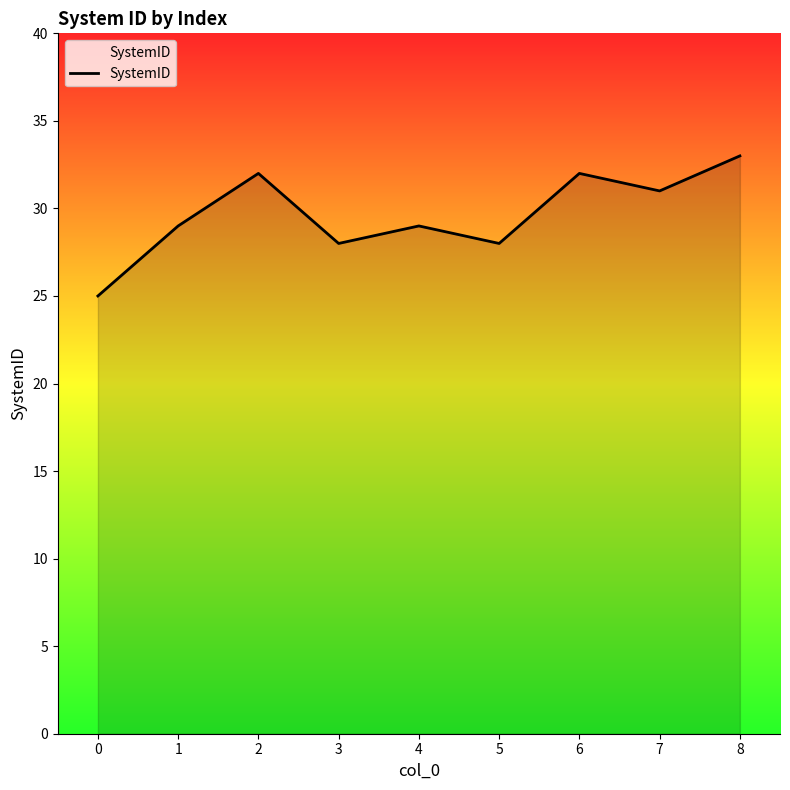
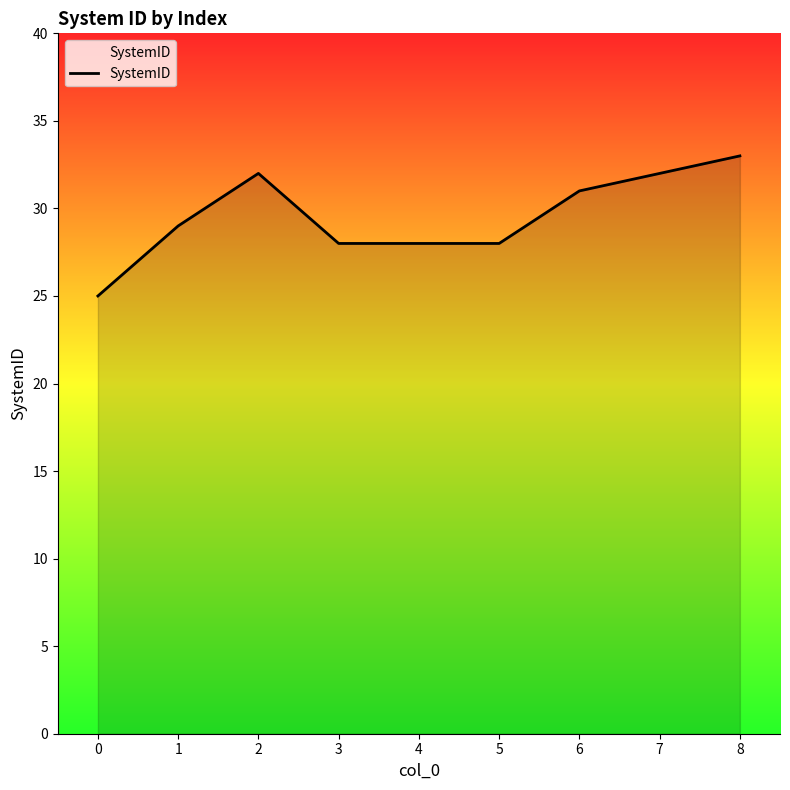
  {
    "0": 25,
    "1": 29,
    "2": 32,
    "3": 28,
-   "4": 29,
+   "4": 28,
    "5": 28,
-   "6": 32,
-   "7": 31,
+   "6": 31,
+   "7": 32,
    "8": 33
  }
